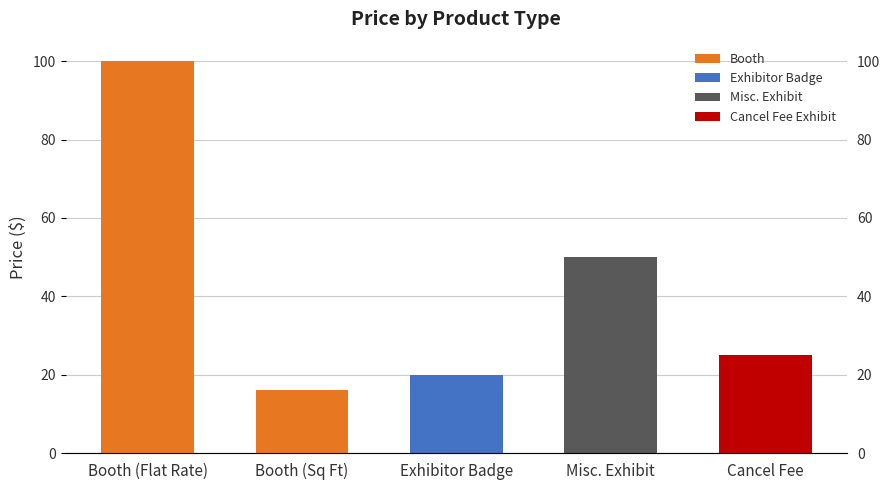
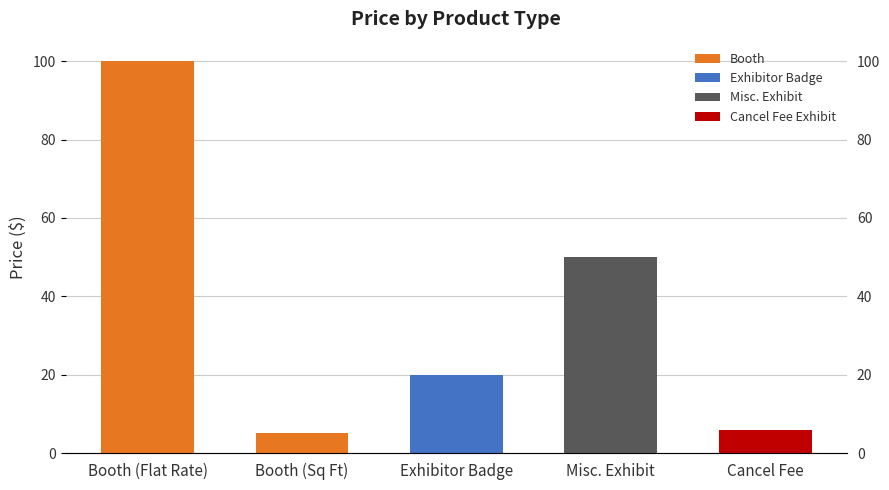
  {
    "Booth (Flat Rate)": 100,
-   "Booth (Sq Ft)": 16,
+   "Booth (Sq Ft)": 5,
    "Exhibitor Badge": 20,
    "Misc. Exhibit": 50,
-   "Cancel Fee": 25
+   "Cancel Fee": 6
  }
